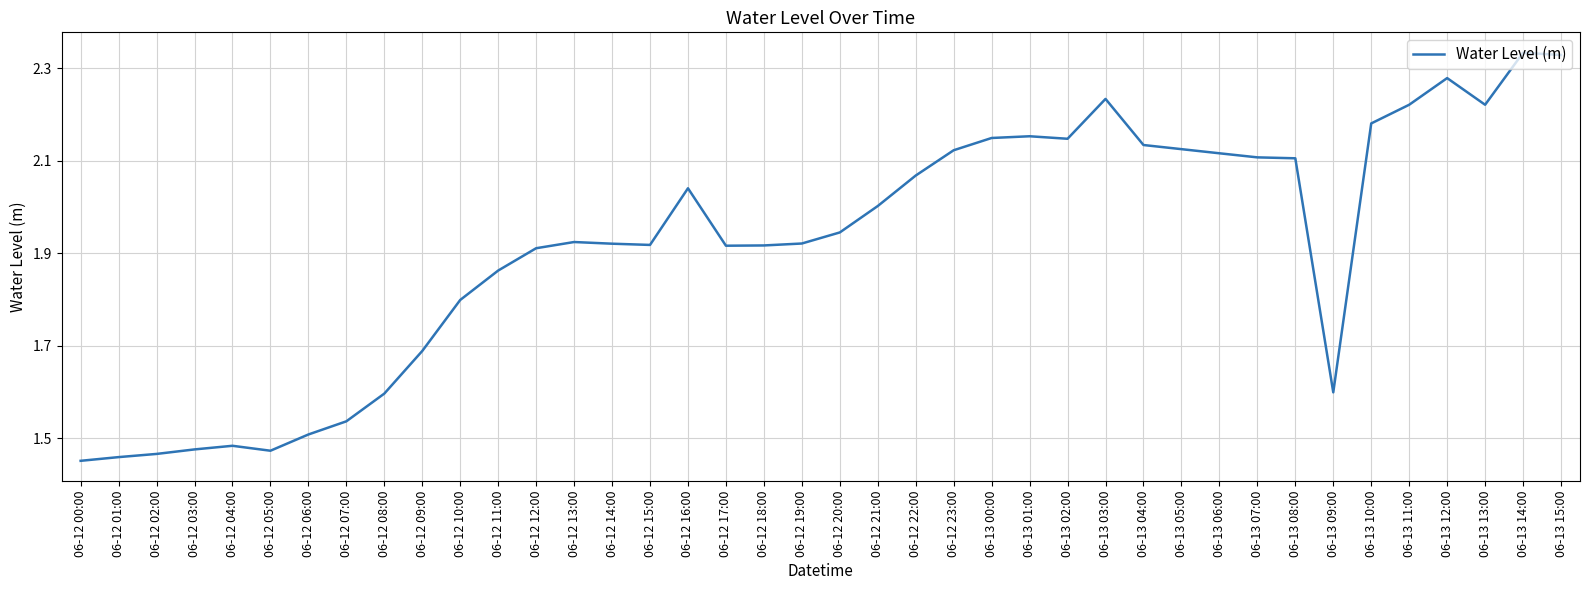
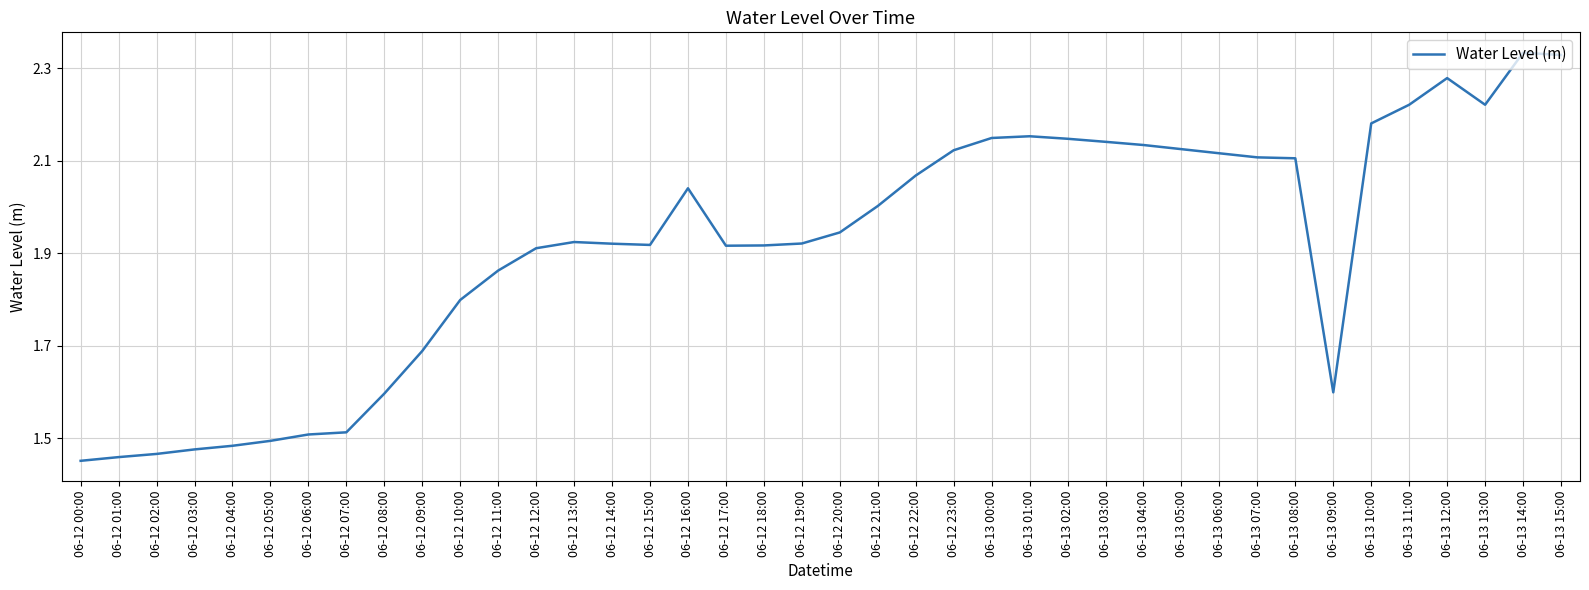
  {
    "06-12 00:00": 1.45,
    "06-12 01:00": 1.46,
    "06-12 02:00": 1.47,
    "06-12 03:00": 1.48,
    "06-12 04:00": 1.48,
-   "06-12 05:00": 1.47,
+   "06-12 05:00": 1.49,
    "06-12 06:00": 1.51,
-   "06-12 07:00": 1.54,
+   "06-12 07:00": 1.51,
    "06-12 08:00": 1.60,
    "06-12 09:00": 1.69,
    "06-12 10:00": 1.80,
    "06-12 11:00": 1.86,
    "06-12 12:00": 1.91,
    "06-12 13:00": 1.92,
    "06-12 14:00": 1.92,
    "06-12 15:00": 1.92,
    "06-12 16:00": 2.04,
    "06-12 17:00": 1.92,
    "06-12 18:00": 1.92,
    "06-12 19:00": 1.92,
    "06-12 20:00": 1.94,
    "06-12 21:00": 2.00,
    "06-12 22:00": 2.07,
    "06-12 23:00": 2.12,
    "06-13 00:00": 2.15,
    "06-13 01:00": 2.15,
    "06-13 02:00": 2.15,
-   "06-13 03:00": 2.23,
+   "06-13 03:00": 2.14,
    "06-13 04:00": 2.13,
    "06-13 05:00": 2.13,
    "06-13 06:00": 2.12,
    "06-13 07:00": 2.11,
    "06-13 08:00": 2.11,
    "06-13 09:00": 1.60,
    "06-13 10:00": 2.18,
    "06-13 11:00": 2.22,
    "06-13 12:00": 2.28,
    "06-13 13:00": 2.22
  }
